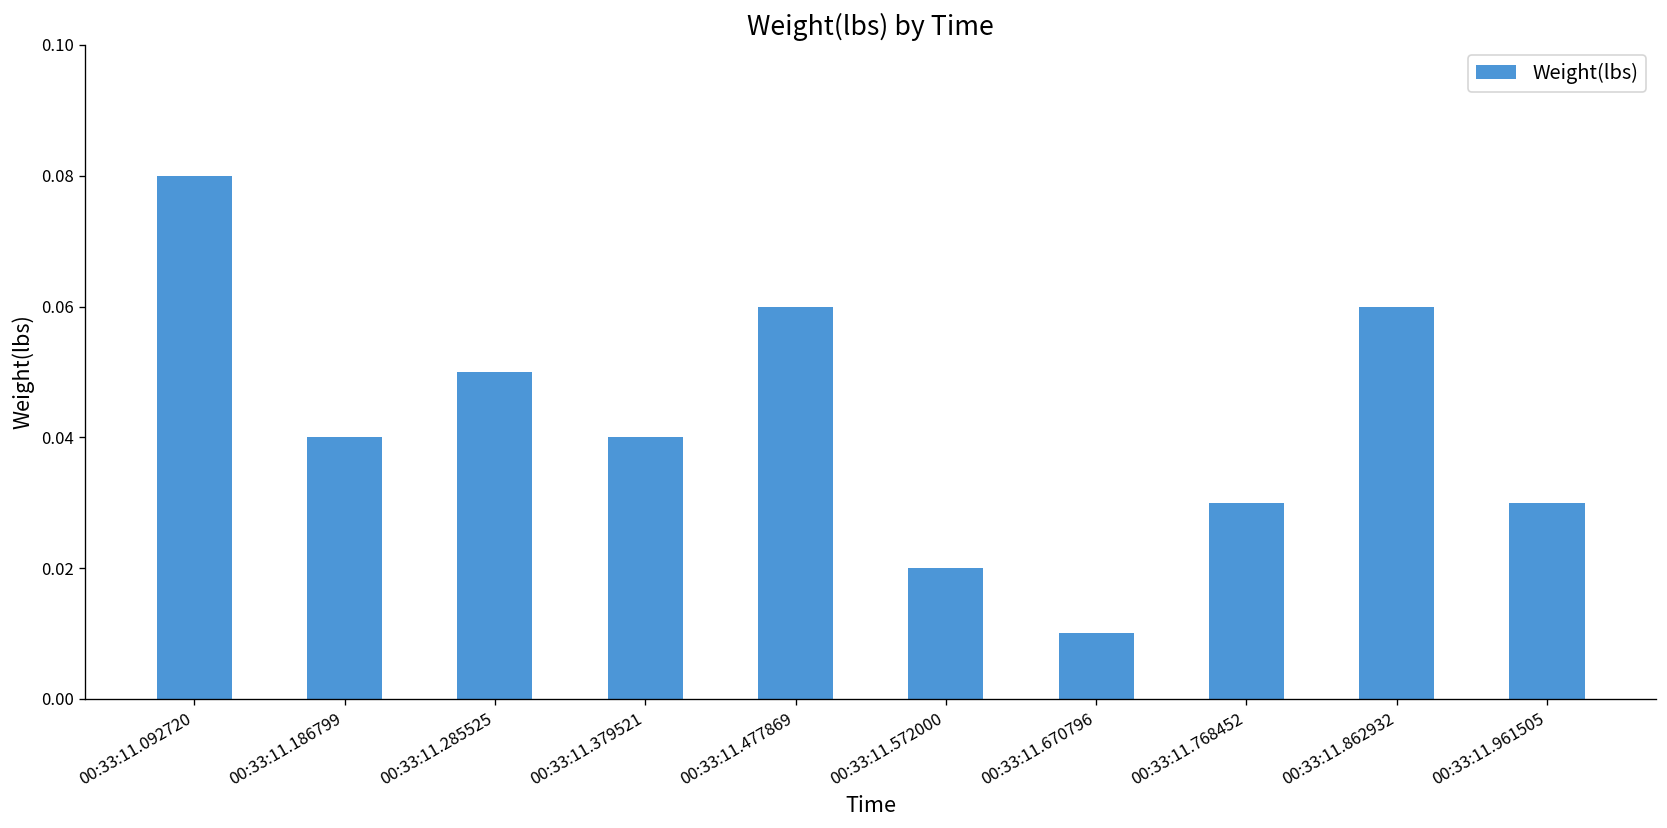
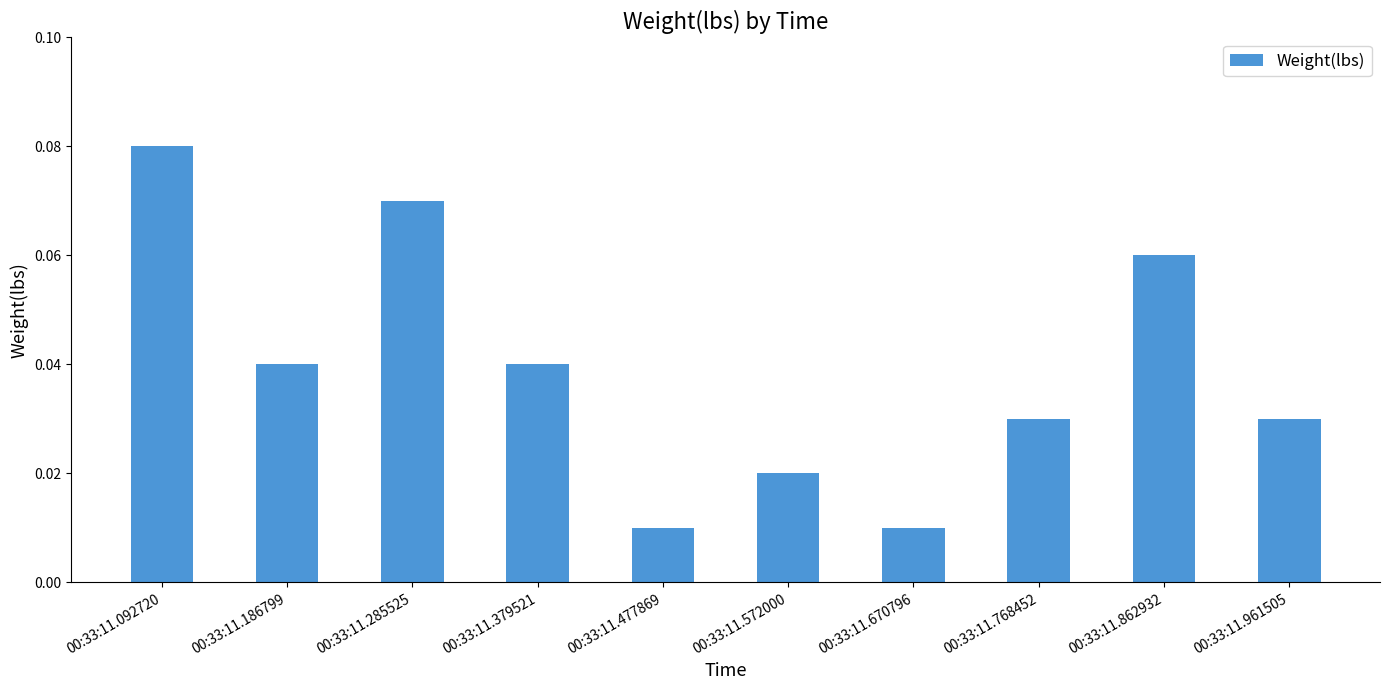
  {
    "00:33:11.092720": 0.08,
    "00:33:11.186799": 0.04,
-   "00:33:11.285525": 0.05,
+   "00:33:11.285525": 0.07,
    "00:33:11.379521": 0.04,
-   "00:33:11.477869": 0.06,
+   "00:33:11.477869": 0.01,
    "00:33:11.572000": 0.02,
    "00:33:11.670796": 0.01,
    "00:33:11.768452": 0.03,
    "00:33:11.862932": 0.06,
    "00:33:11.961505": 0.03
  }
